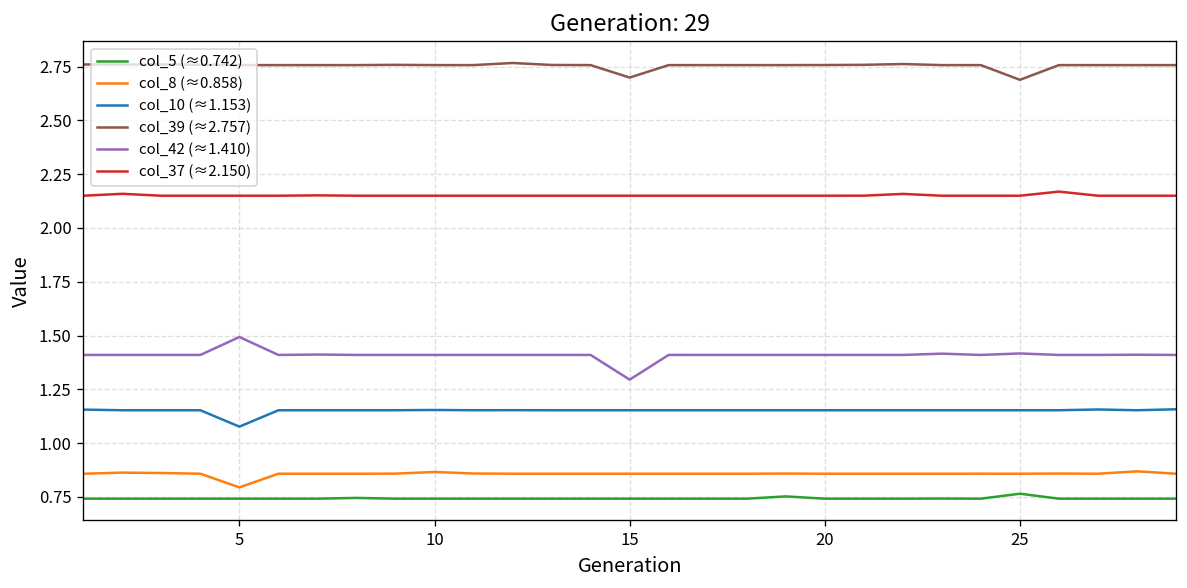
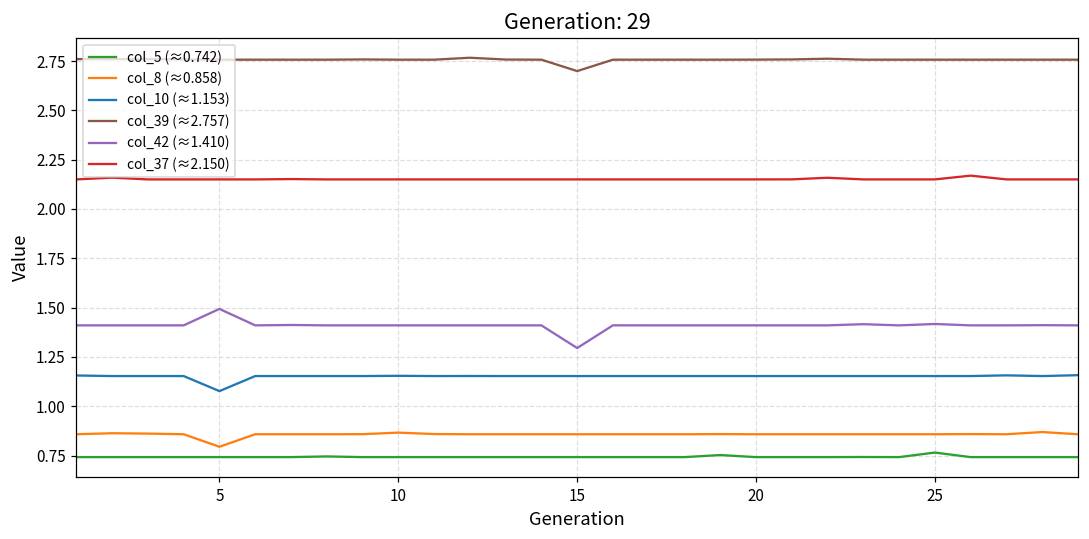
  {
    "col_5 (≈0.742)": {
      "5": 0.74,
      "10": 0.74,
      "15": 0.74,
      "20": 0.74,
      "25": 0.77
    },
    "col_8 (≈0.858)": {
      "5": 0.79,
      "10": 0.87,
      "15": 0.86,
      "20": 0.86,
      "25": 0.86
    },
    "col_10 (≈1.153)": {
      "5": 1.08,
      "10": 1.15,
      "15": 1.15,
      "20": 1.15,
      "25": 1.15
    },
    "col_39 (≈2.757)": {
      "10": 2.76,
      "15": 2.70,
      "20": 2.76,
-     "25": 2.69
+     "25": 2.76
    },
    "col_42 (≈1.410)": {
      "5": 1.49,
      "10": 1.41,
      "15": 1.30,
      "20": 1.41,
      "25": 1.42
    },
    "col_37 (≈2.150)": {
      "5": 2.15,
      "10": 2.15,
      "15": 2.15,
      "20": 2.15,
      "25": 2.15
    }
  }
